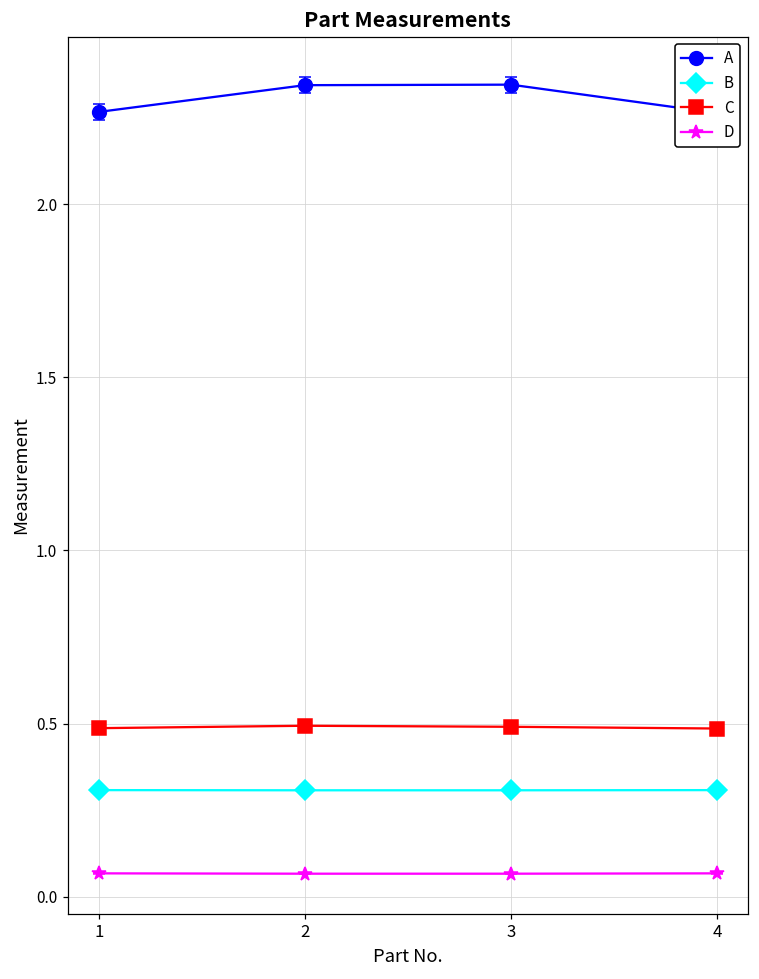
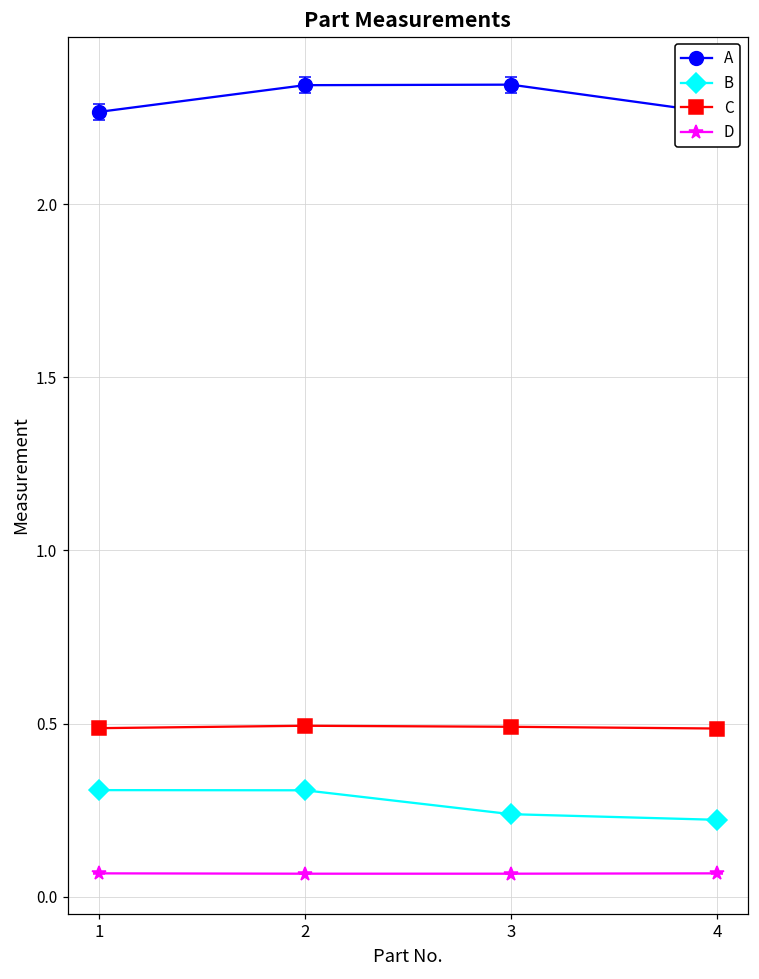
  {
    "A": {
      "1": 2.27,
      "2": 2.34,
      "3": 2.35
    },
    "B": {
-     "3": 0.31,
-     "4": 0.31
+     "3": 0.24,
+     "4": 0.22
    },
    "D": {
      "1": 0.07,
      "2": 0.07,
      "3": 0.07,
      "4": 0.07
    }
  }
